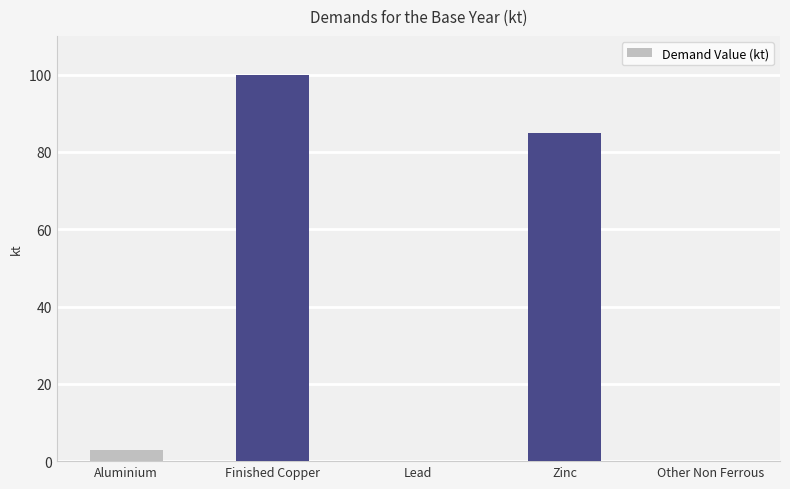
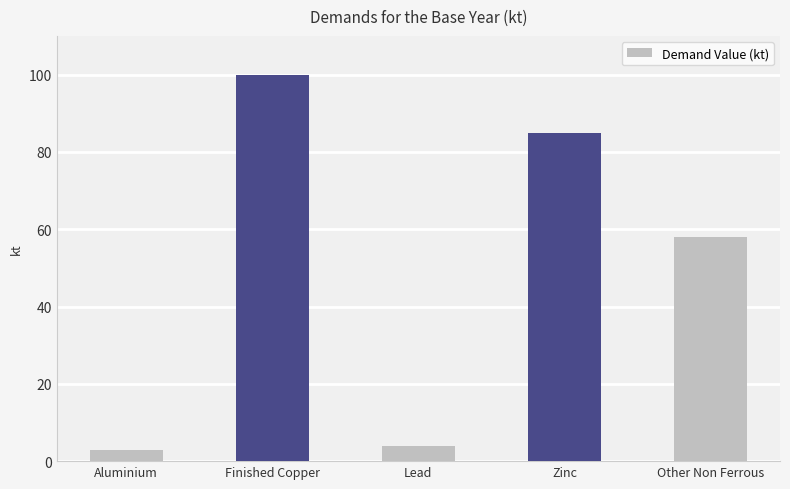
  {
    "Aluminium": 3,
    "Finished Copper": 100,
-   "Lead": 0,
+   "Lead": 4,
    "Zinc": 85,
-   "Other Non Ferrous": 0
+   "Other Non Ferrous": 58
  }
